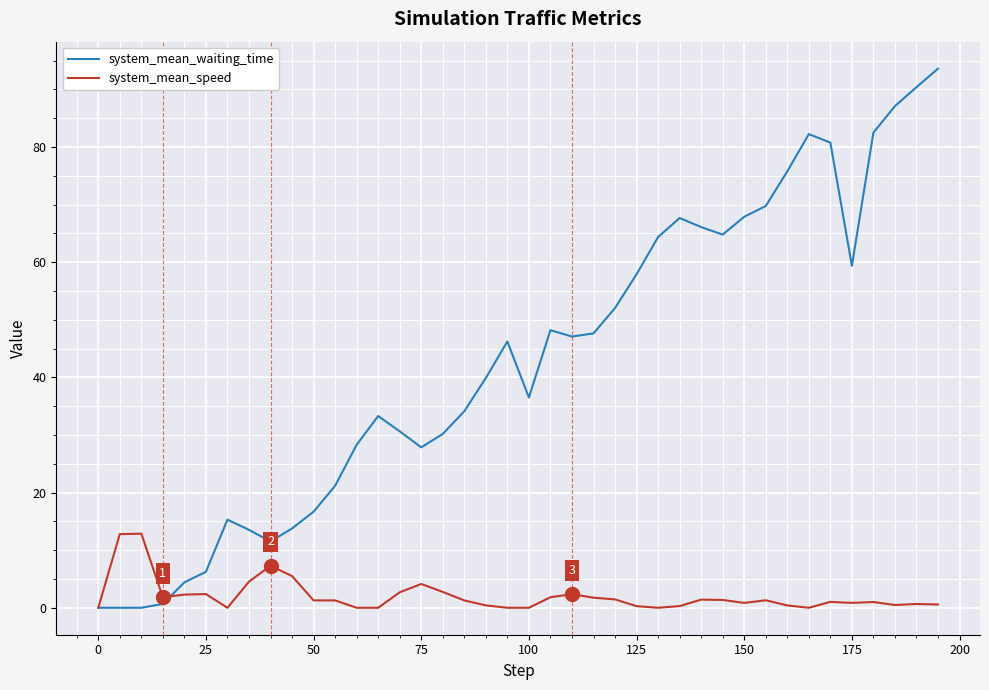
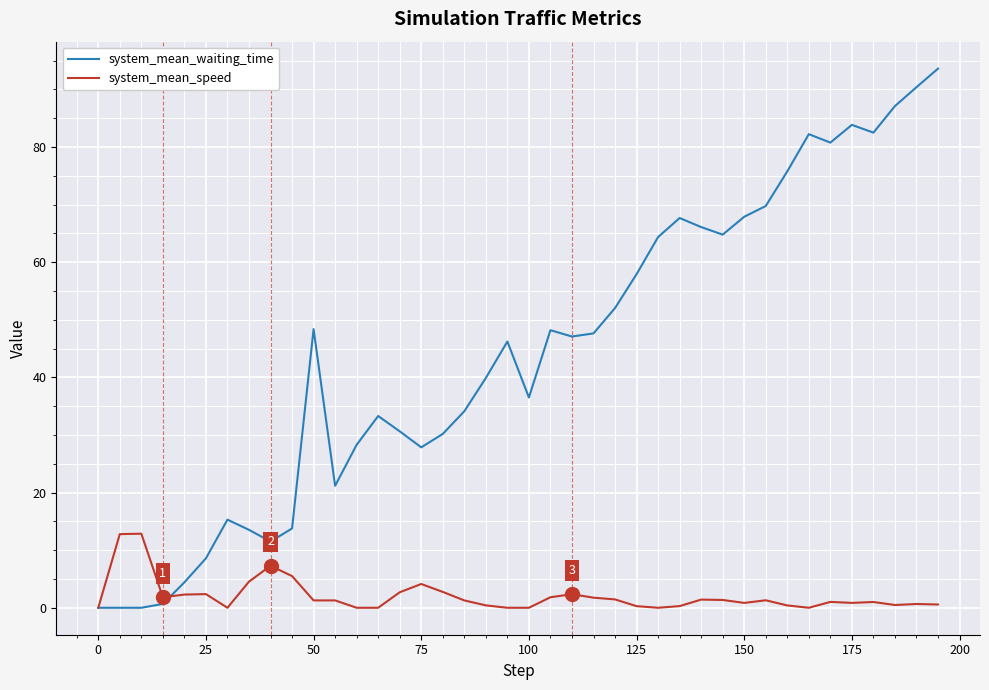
  {
    "system_mean_waiting_time": {
-     "25": 6,
-     "50": 17,
+     "25": 9,
+     "50": 48,
      "75": 28,
      "100": 37,
      "125": 58,
      "150": 68,
-     "175": 59
+     "175": 84
    }
  }
